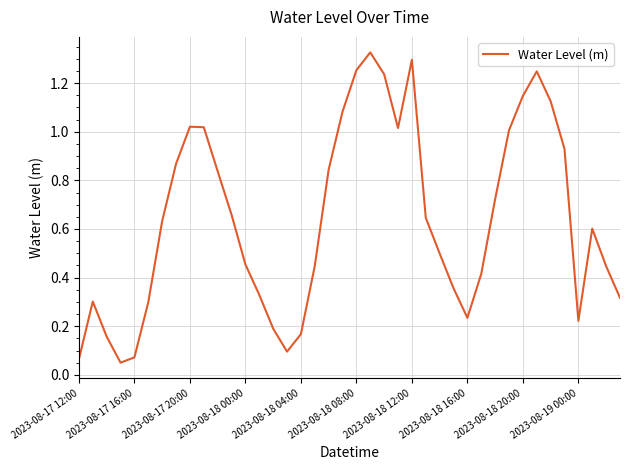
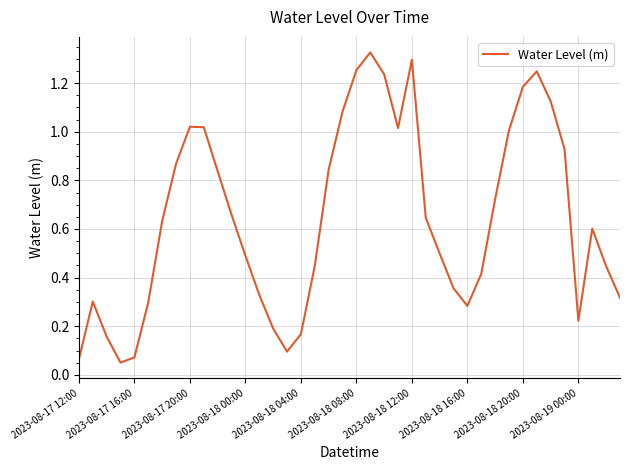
  {
    "2023-08-17 12:00": 0.06,
    "2023-08-17 16:00": 0.07,
    "2023-08-17 20:00": 1.02,
-   "2023-08-18 00:00": 0.45,
+   "2023-08-18 00:00": 0.49,
    "2023-08-18 04:00": 0.17,
    "2023-08-18 08:00": 1.25,
    "2023-08-18 12:00": 1.30,
-   "2023-08-18 16:00": 0.23,
-   "2023-08-18 20:00": 1.15,
+   "2023-08-18 16:00": 0.28,
+   "2023-08-18 20:00": 1.18,
    "2023-08-19 00:00": 0.22
  }
